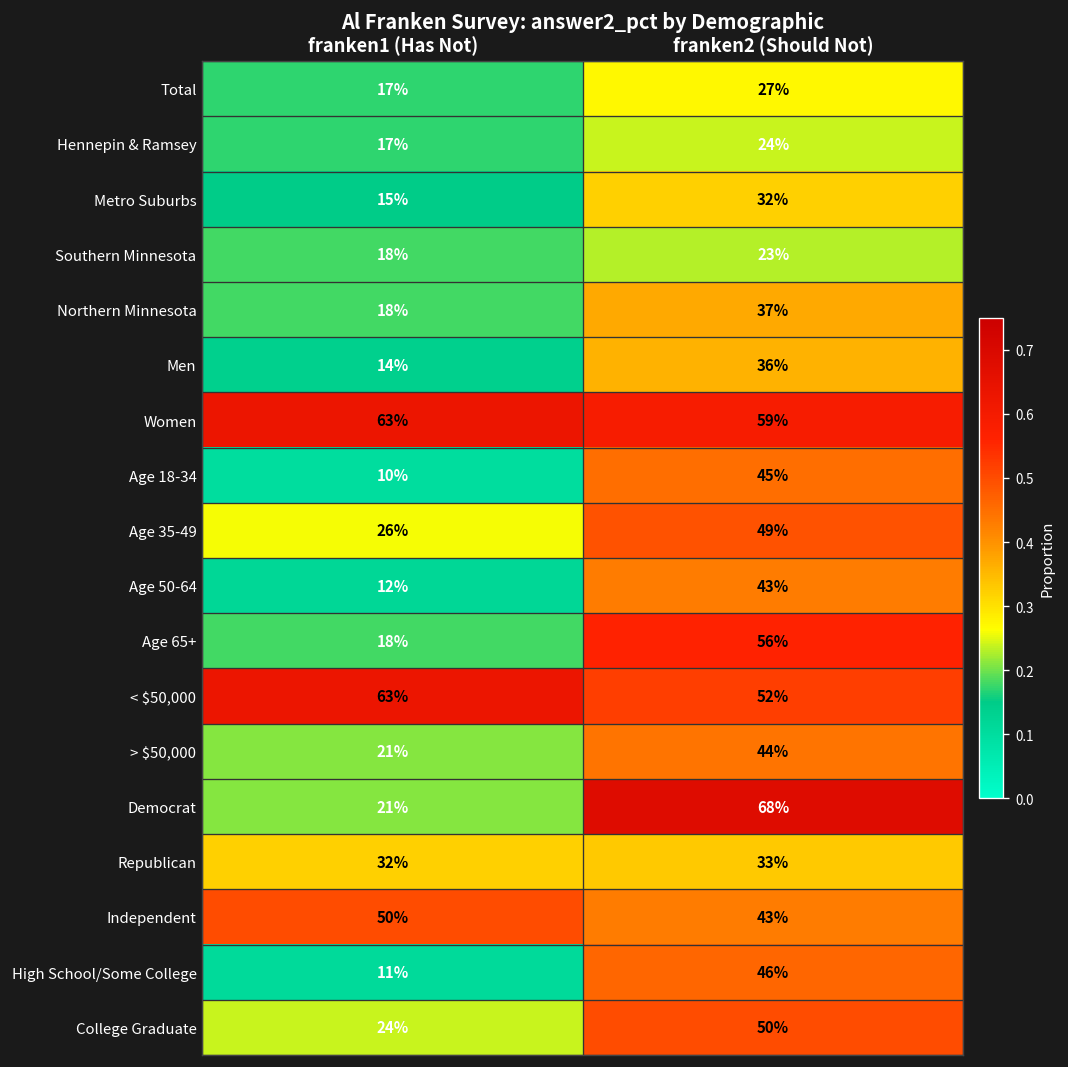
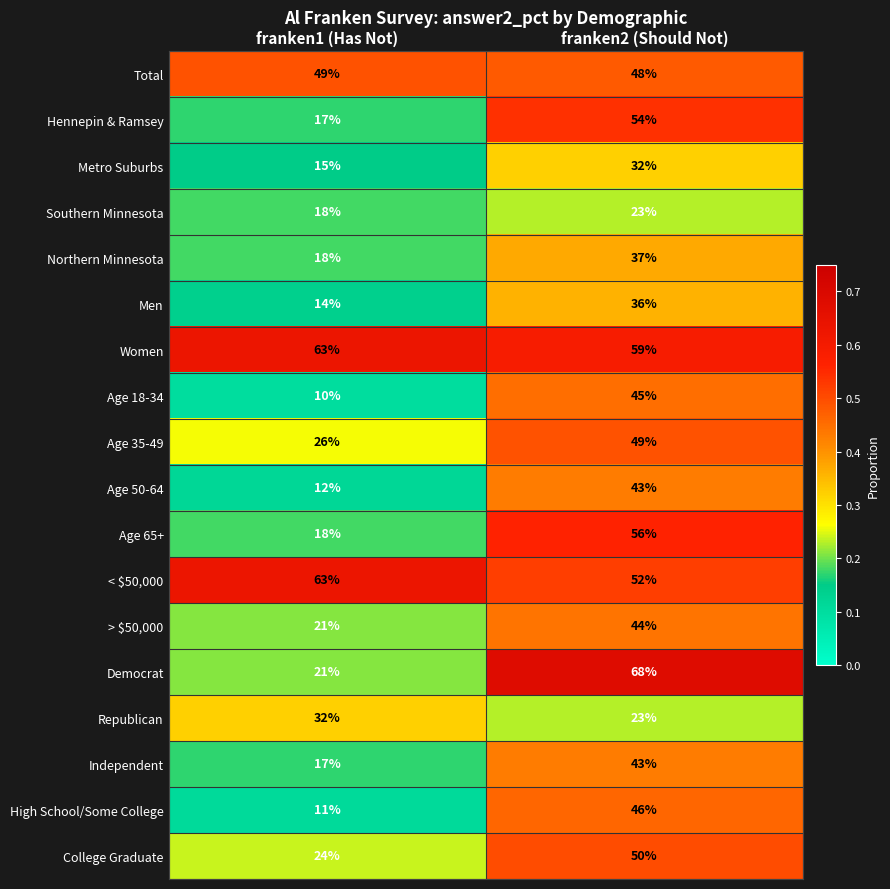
  {
    "Total": {
-     "franken1 (Has Not)": "17%",
-     "franken2 (Should Not)": "27%"
+     "franken1 (Has Not)": "49%",
+     "franken2 (Should Not)": "48%"
    },
    "Hennepin & Ramsey": {
      "franken1 (Has Not)": "17%",
-     "franken2 (Should Not)": "24%"
+     "franken2 (Should Not)": "54%"
    },
    "Metro Suburbs": {
      "franken1 (Has Not)": "15%",
      "franken2 (Should Not)": "32%"
    },
    "Southern Minnesota": {
      "franken1 (Has Not)": "18%",
      "franken2 (Should Not)": "23%"
    },
    "Northern Minnesota": {
      "franken1 (Has Not)": "18%",
      "franken2 (Should Not)": "37%"
    },
    "Men": {
      "franken1 (Has Not)": "14%",
      "franken2 (Should Not)": "36%"
    },
    "Women": {
      "franken1 (Has Not)": "63%",
      "franken2 (Should Not)": "59%"
    },
    "Age 18-34": {
      "franken1 (Has Not)": "10%",
      "franken2 (Should Not)": "45%"
    },
    "Age 35-49": {
      "franken1 (Has Not)": "26%",
      "franken2 (Should Not)": "49%"
    },
    "Age 50-64": {
      "franken1 (Has Not)": "12%",
      "franken2 (Should Not)": "43%"
    },
    "Age 65+": {
      "franken1 (Has Not)": "18%",
      "franken2 (Should Not)": "56%"
    },
    "< $50,000": {
      "franken1 (Has Not)": "63%",
      "franken2 (Should Not)": "52%"
    },
    "> $50,000": {
      "franken1 (Has Not)": "21%",
      "franken2 (Should Not)": "44%"
    },
    "Democrat": {
      "franken1 (Has Not)": "21%",
      "franken2 (Should Not)": "68%"
    },
    "Republican": {
      "franken1 (Has Not)": "32%",
-     "franken2 (Should Not)": "33%"
+     "franken2 (Should Not)": "23%"
    },
    "Independent": {
-     "franken1 (Has Not)": "50%",
+     "franken1 (Has Not)": "17%",
      "franken2 (Should Not)": "43%"
    },
    "High School/Some College": {
      "franken1 (Has Not)": "11%",
      "franken2 (Should Not)": "46%"
    },
    "College Graduate": {
      "franken1 (Has Not)": "24%",
      "franken2 (Should Not)": "50%"
    }
  }
